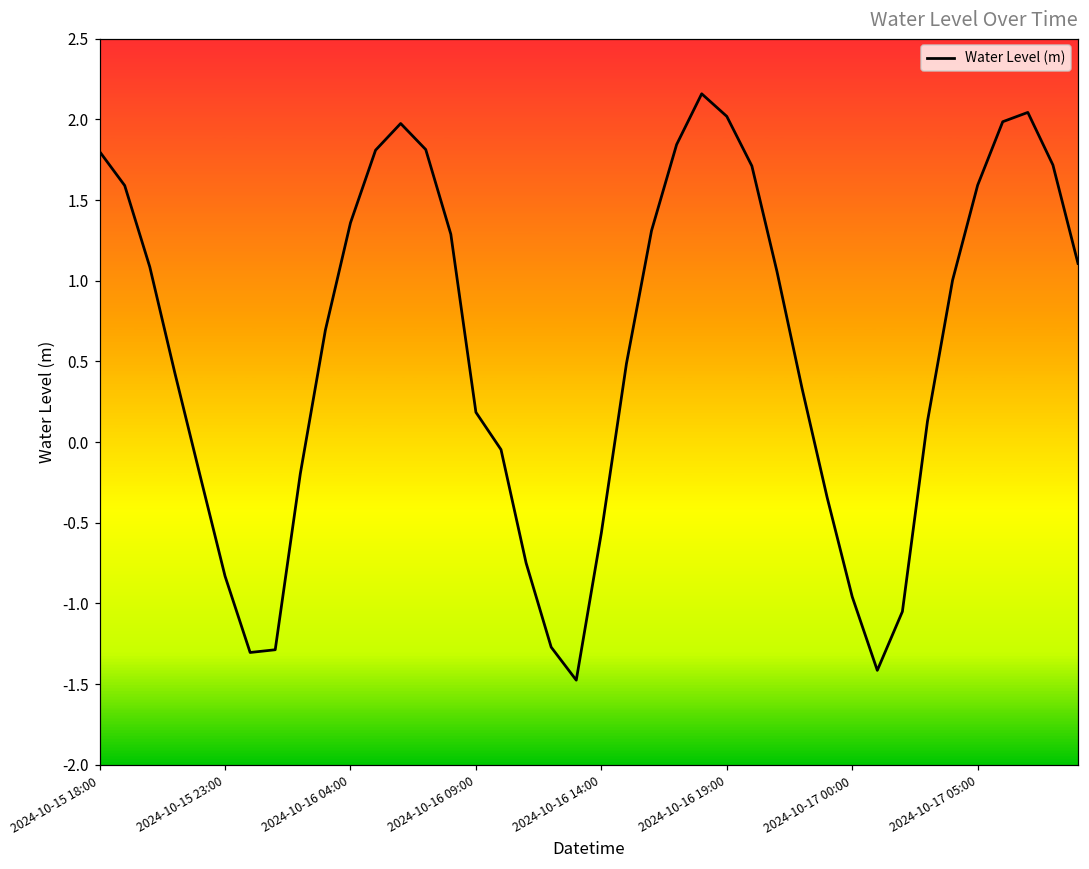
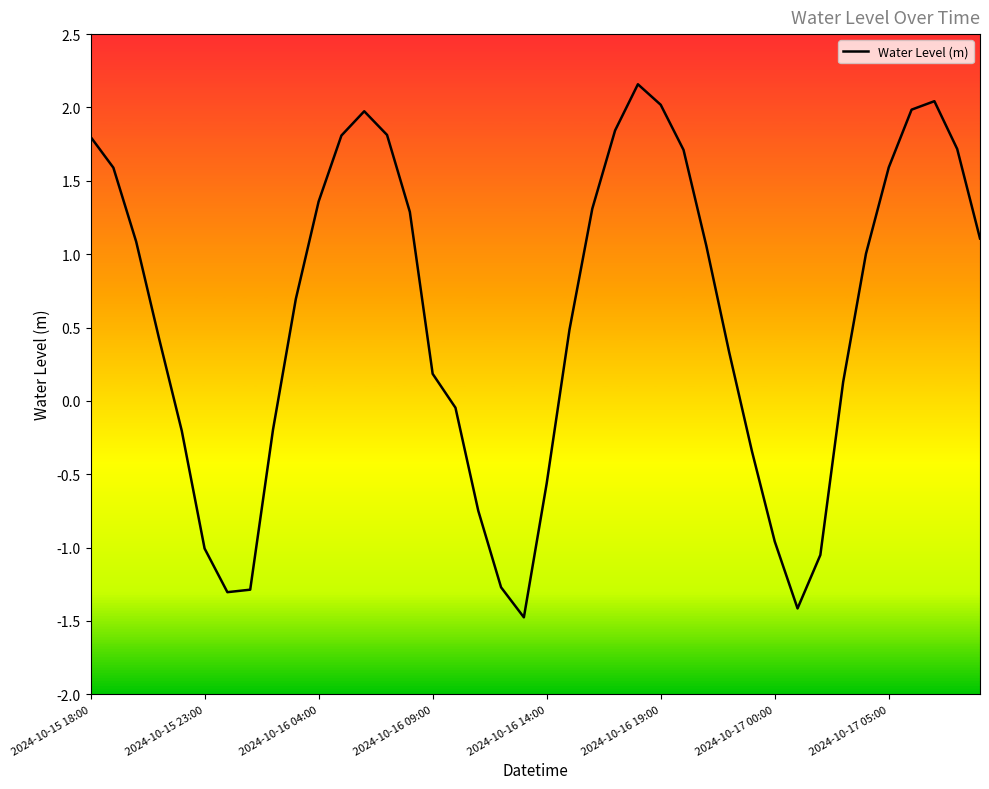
  {
    "2024-10-15 18:00": 1.80,
-   "2024-10-15 23:00": -0.83,
+   "2024-10-15 23:00": -1.01,
    "2024-10-16 04:00": 1.36,
    "2024-10-16 09:00": 0.18,
    "2024-10-16 14:00": -0.56,
    "2024-10-16 19:00": 2.02,
    "2024-10-17 00:00": -0.96,
    "2024-10-17 05:00": 1.59
  }
